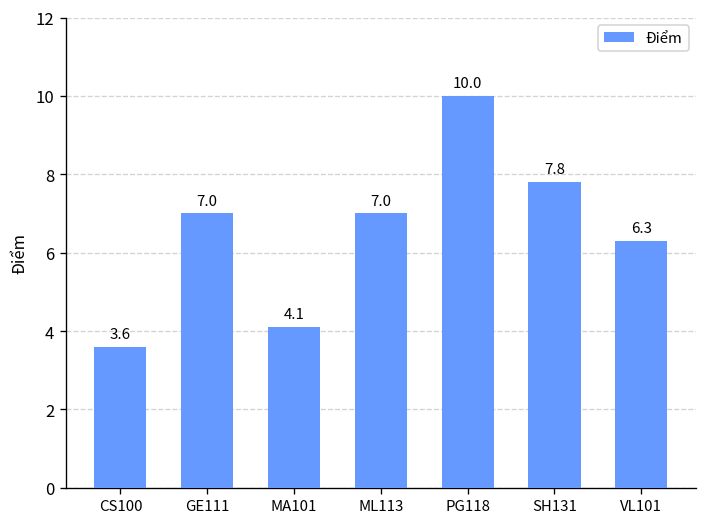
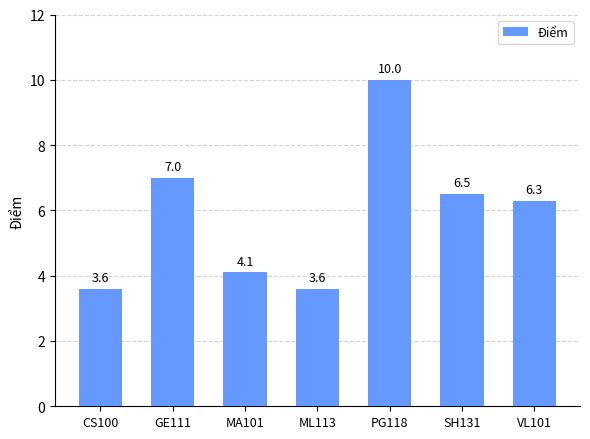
  {
    "CS100": 3.6,
    "GE111": 7.0,
    "MA101": 4.1,
-   "ML113": 7.0,
+   "ML113": 3.6,
    "PG118": 10.0,
-   "SH131": 7.8,
+   "SH131": 6.5,
    "VL101": 6.3
  }
